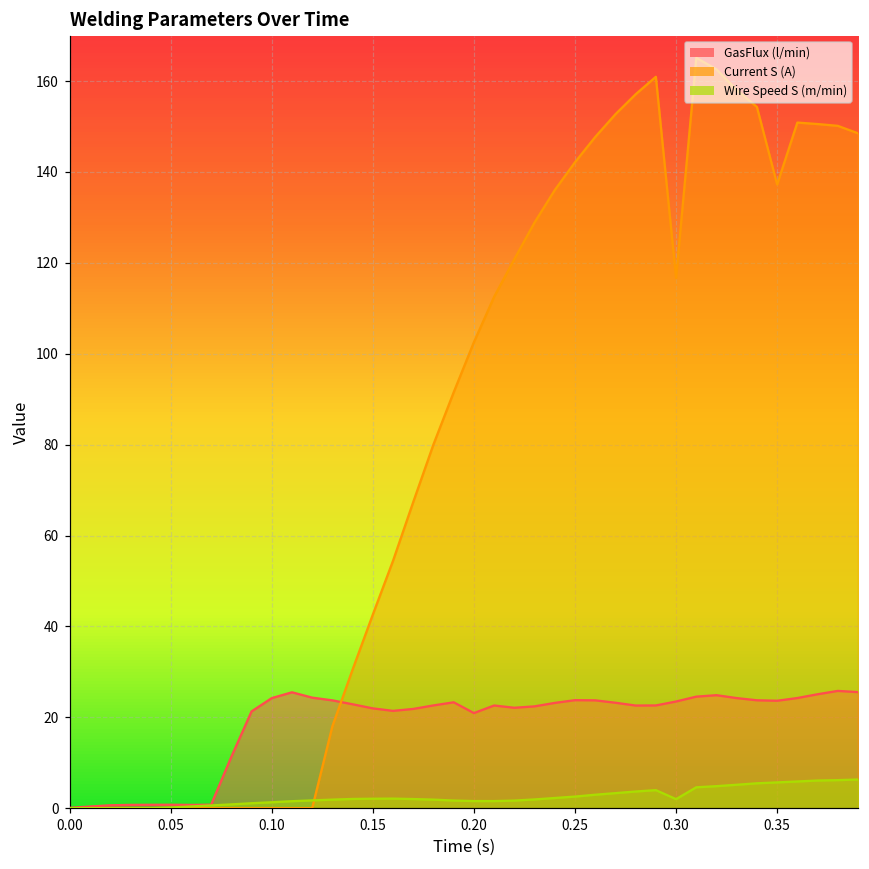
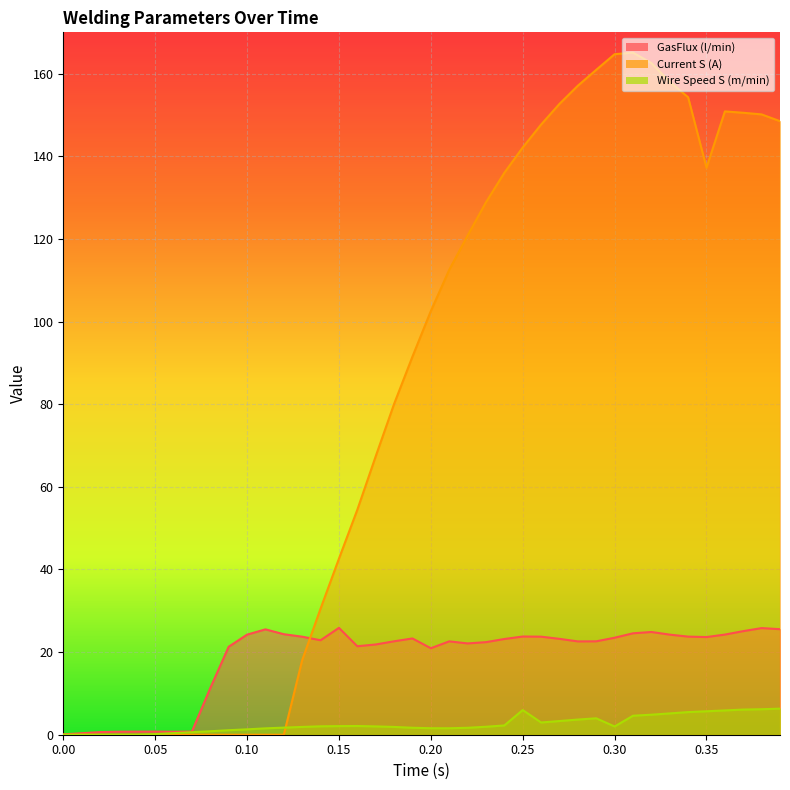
  {
    "GasFlux (l/min)": {
      "0.10": 24,
-     "0.15": 22,
+     "0.15": 26,
      "0.20": 21,
      "0.25": 24,
      "0.30": 23,
      "0.35": 24
    },
    "Current S (A)": {
      "0.10": 0,
      "0.15": 43,
      "0.20": 103,
      "0.25": 142,
-     "0.30": 117,
+     "0.30": 165,
      "0.35": 137
    },
    "Wire Speed S (m/min)": {
      "0.10": 1,
      "0.15": 2,
      "0.20": 2,
-     "0.25": 3,
+     "0.25": 6,
      "0.30": 2,
      "0.35": 6
    }
  }
